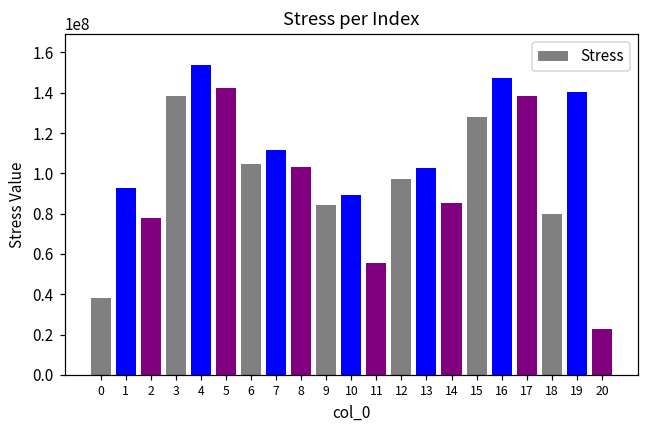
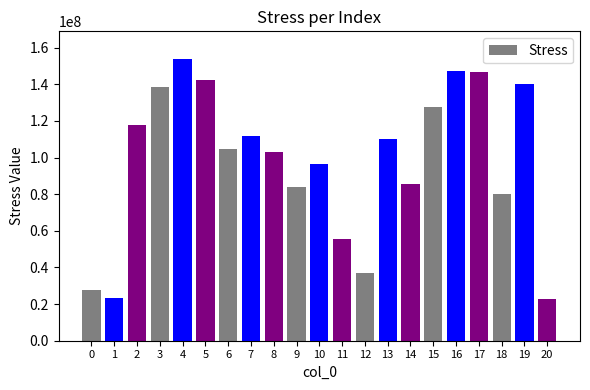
  {
-   "0": 38000000,
-   "1": 93000000,
-   "2": 78000000,
+   "0": 28000000,
+   "1": 23000000,
+   "2": 118000000,
    "3": 138000000,
    "4": 154000000,
    "5": 142000000,
    "6": 105000000,
    "7": 112000000,
    "8": 103000000,
    "9": 84000000,
-   "10": 89000000,
+   "10": 97000000,
    "11": 55000000,
-   "12": 97000000,
-   "13": 103000000,
+   "12": 37000000,
+   "13": 110000000,
    "14": 85000000,
    "15": 128000000,
    "16": 147000000,
-   "17": 138000000,
+   "17": 146000000,
    "18": 80000000,
    "19": 140000000,
    "20": 23000000
  }
